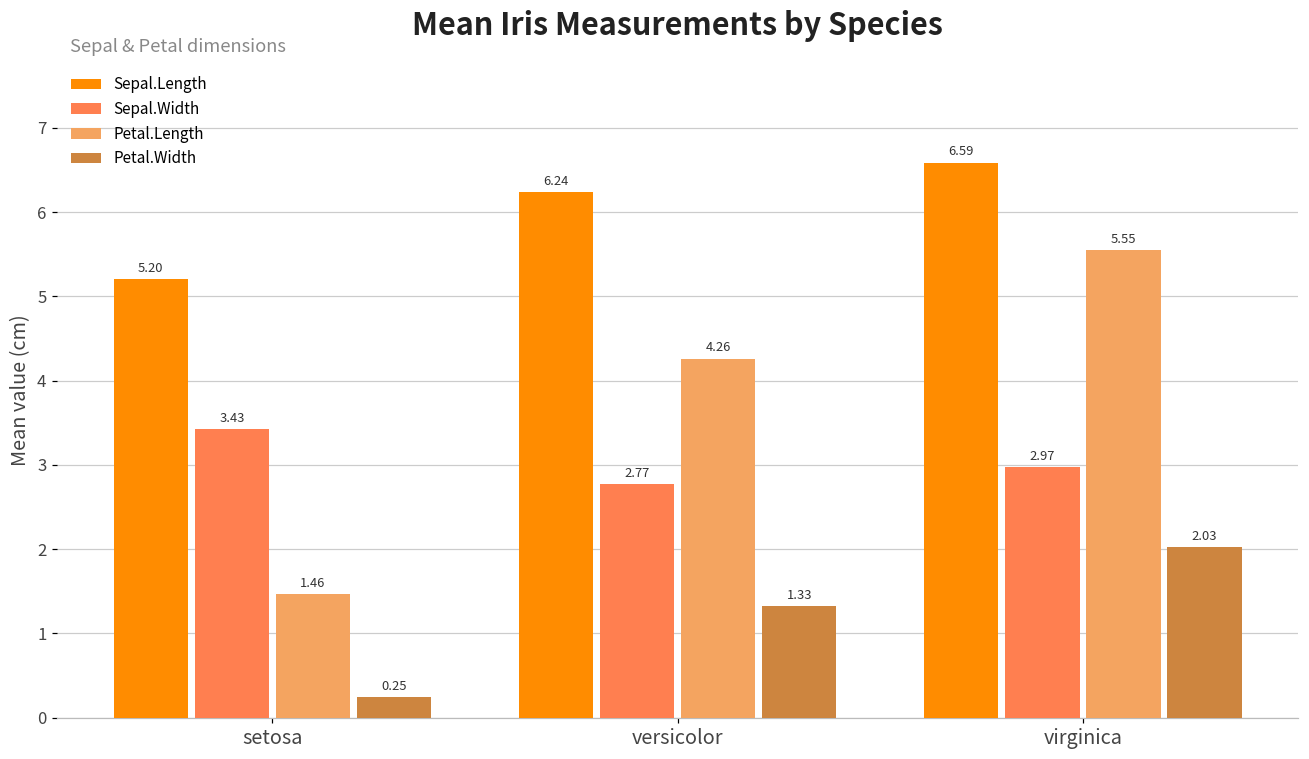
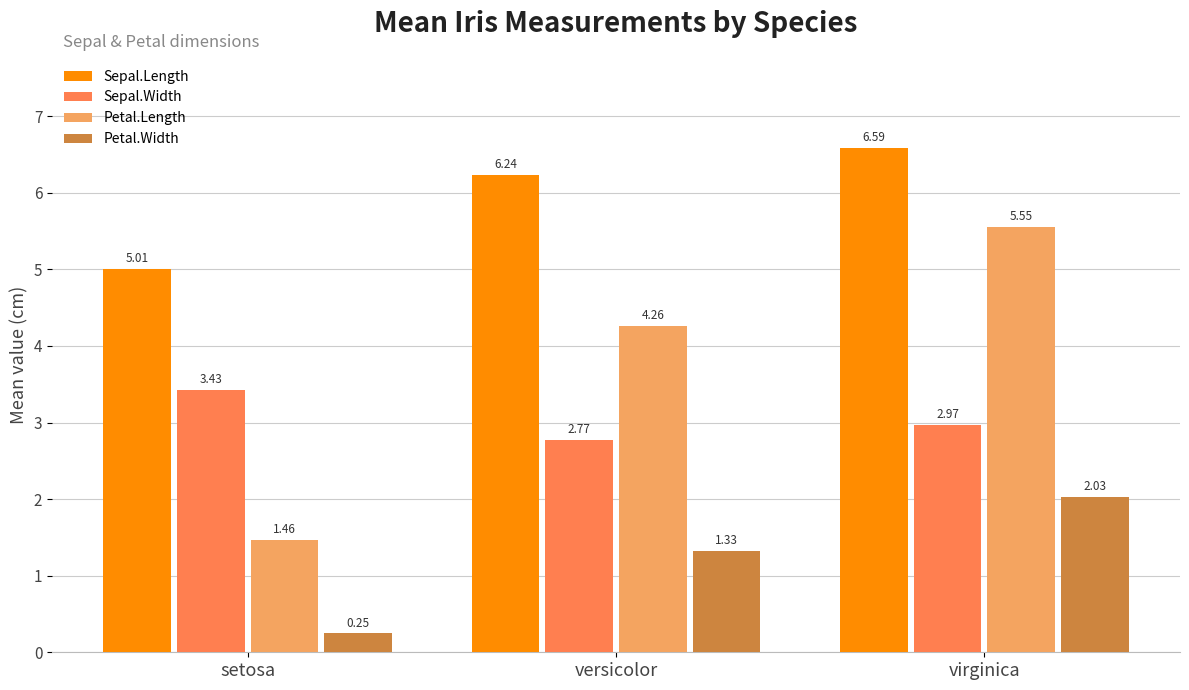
  {
    "Sepal.Length": {
-     "setosa": 5.20,
+     "setosa": 5.01,
      "versicolor": 6.24,
      "virginica": 6.59
    }
  }
